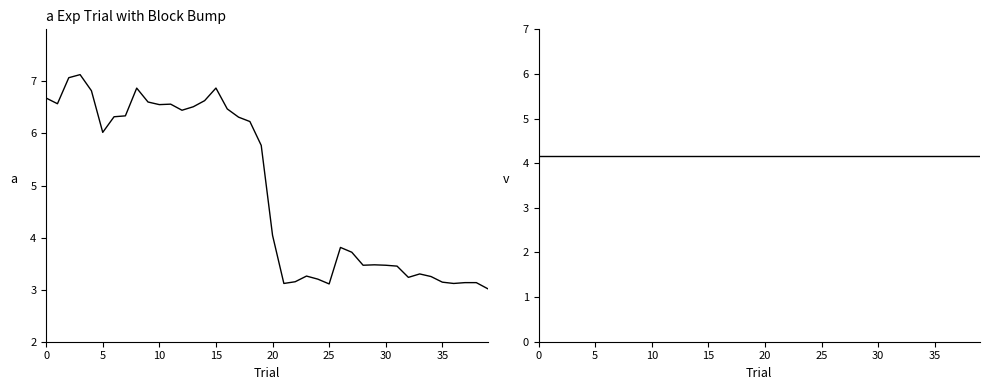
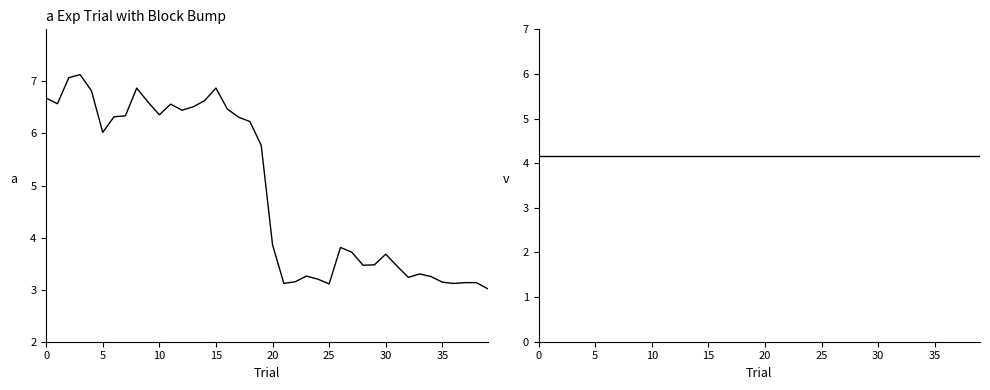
  {
    "a Exp Trial with Block Bump": {
      "0": 6.7,
      "5": 6.0,
-     "10": 6.6,
+     "10": 6.4,
      "15": 6.9,
-     "20": 4.0,
+     "20": 3.9,
      "25": 3.1,
-     "30": 3.5,
+     "30": 3.7,
      "35": 3.1
    }
  }
